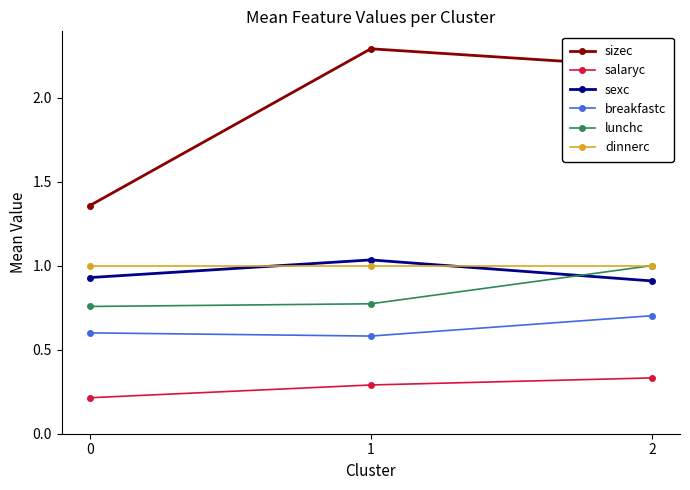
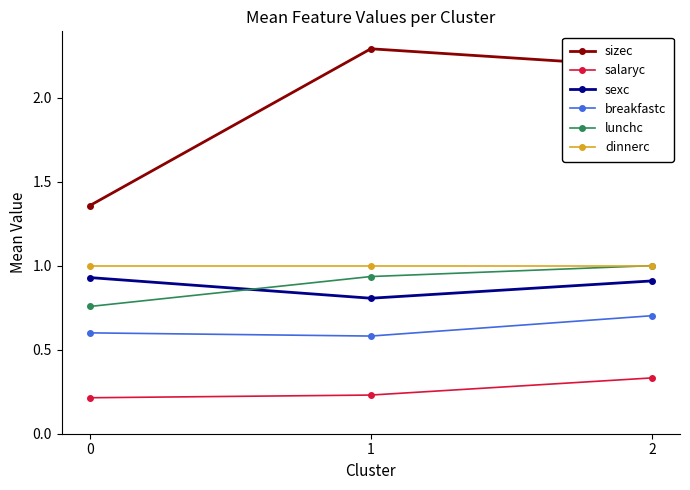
  {
    "sizec": {
      "0": 1.36,
      "1": 2.29
    },
    "salaryc": {
      "0": 0.21,
-     "1": 0.29,
+     "1": 0.23,
      "2": 0.33
    },
    "sexc": {
      "0": 0.93,
-     "1": 1.03,
+     "1": 0.81,
      "2": 0.91
    },
    "breakfastc": {
      "0": 0.60,
      "1": 0.58,
      "2": 0.70
    },
    "lunchc": {
      "0": 0.76,
-     "1": 0.77
+     "1": 0.94
    },
    "dinnerc": {
      "0": 1.00,
      "1": 1.00
    }
  }
